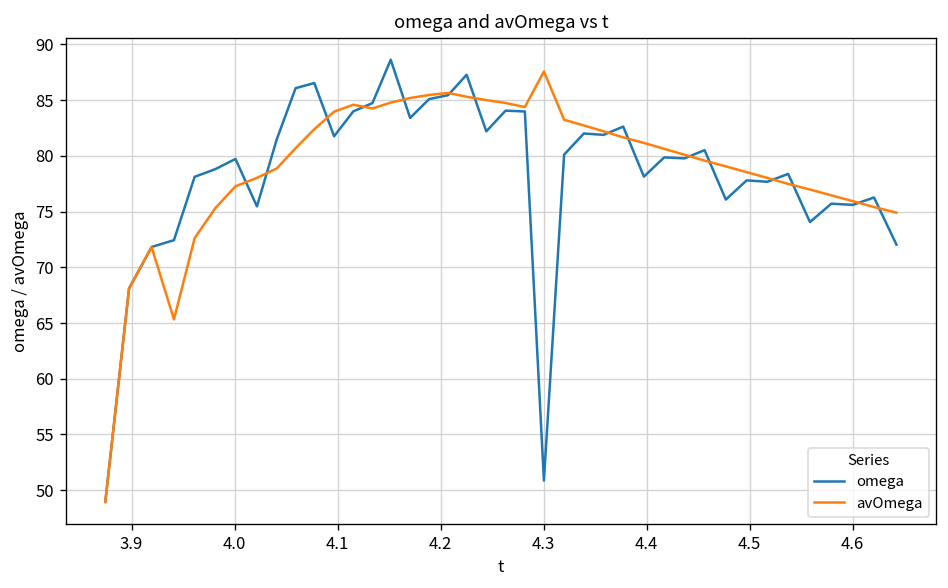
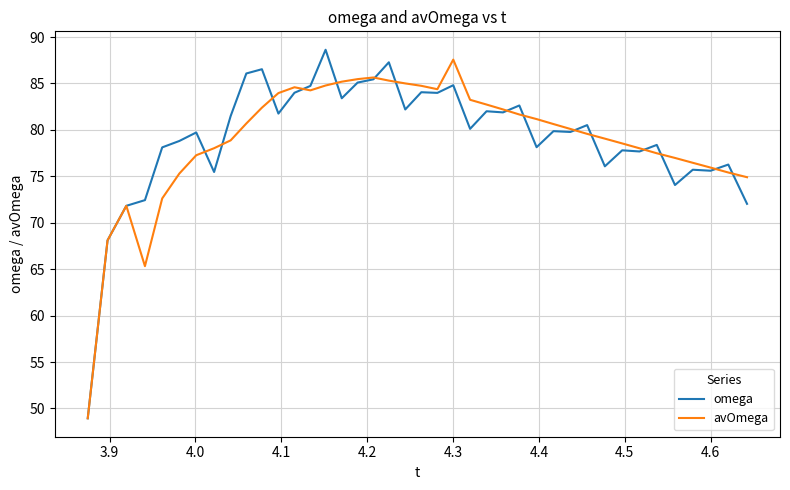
  {
    "omega": {
-     "4.3": 51,
+     "4.3": 85,
      "4.6": 76
    },
    "avOmega": {
      "4.3": 88,
      "4.6": 76
    }
  }
